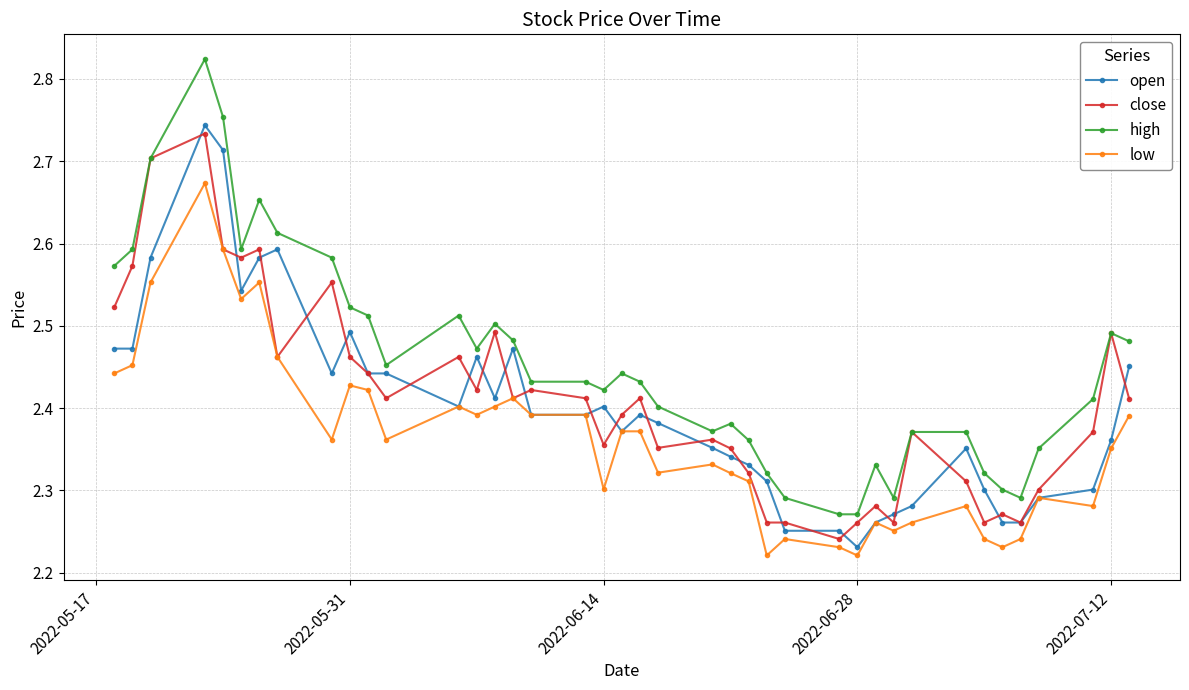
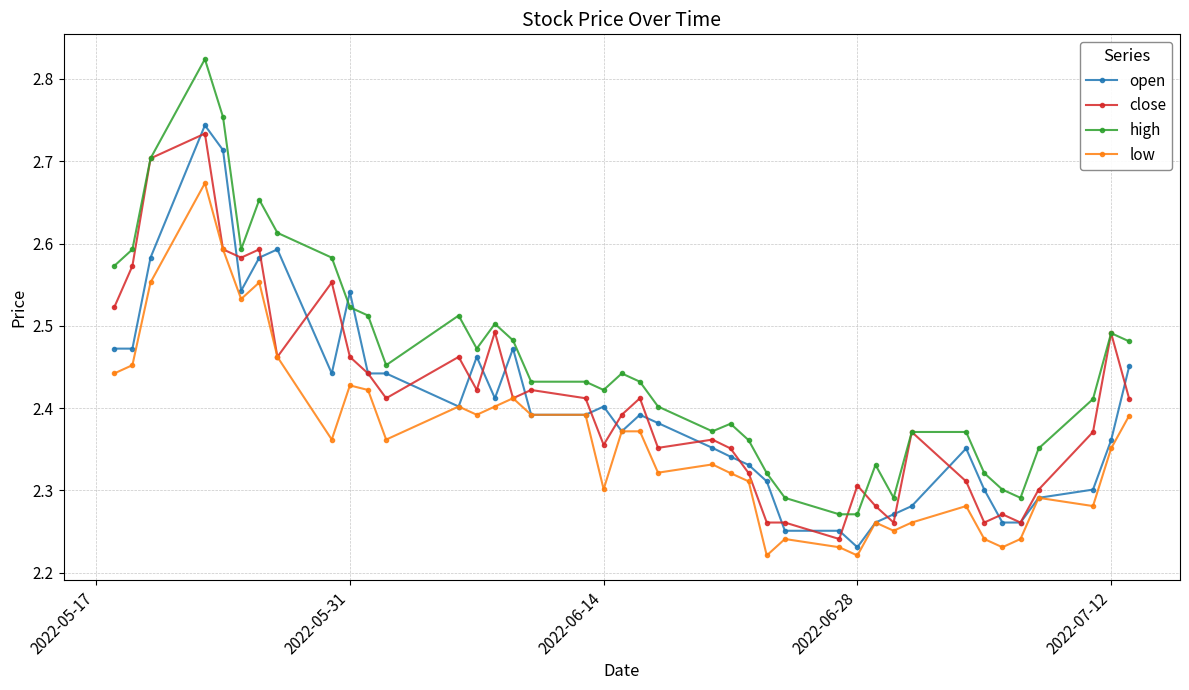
  {
    "open": {
-     "2022-05-31": 2.49,
+     "2022-05-31": 2.54,
      "2022-06-14": 2.40,
      "2022-06-28": 2.23,
      "2022-07-12": 2.36
    },
    "close": {
      "2022-05-31": 2.46,
      "2022-06-14": 2.36,
-     "2022-06-28": 2.26
+     "2022-06-28": 2.31
    },
    "high": {
      "2022-05-31": 2.52,
      "2022-06-14": 2.42,
      "2022-06-28": 2.27
    },
    "low": {
      "2022-05-31": 2.43,
      "2022-06-14": 2.30,
      "2022-06-28": 2.22,
      "2022-07-12": 2.35
    }
  }
